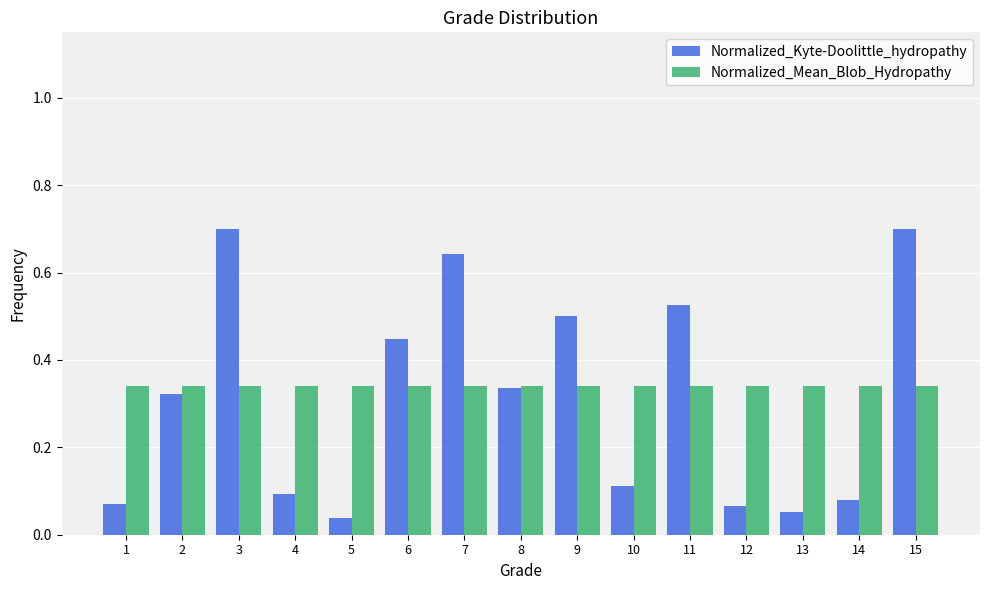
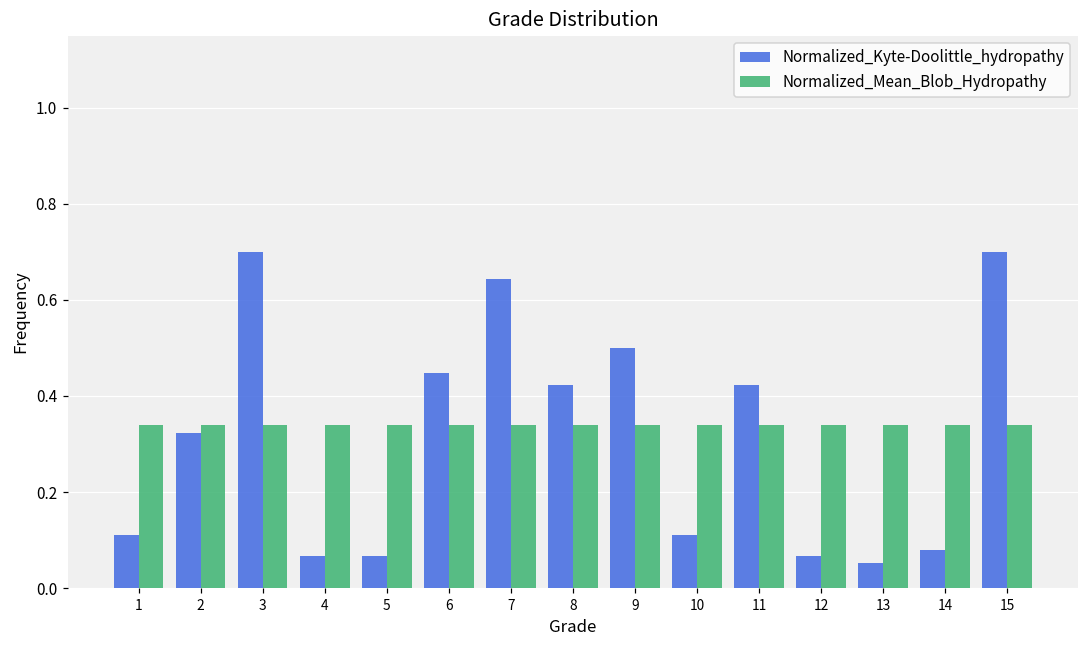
  {
    "Normalized_Kyte-Doolittle_hydropathy": {
-     "1": 0.07,
+     "1": 0.11,
      "2": 0.32,
      "3": 0.70,
-     "4": 0.09,
-     "5": 0.04,
+     "4": 0.07,
+     "5": 0.07,
      "6": 0.45,
      "7": 0.64,
-     "8": 0.34,
+     "8": 0.42,
      "9": 0.50,
      "10": 0.11,
-     "11": 0.53,
+     "11": 0.42,
      "12": 0.07,
      "13": 0.05,
      "14": 0.08,
      "15": 0.70
    },
    "Normalized_Mean_Blob_Hydropathy": {
      "1": 0.34,
      "2": 0.34,
      "3": 0.34,
      "4": 0.34,
      "5": 0.34,
      "6": 0.34,
      "7": 0.34,
      "8": 0.34,
      "9": 0.34,
      "10": 0.34,
      "11": 0.34,
      "12": 0.34,
      "13": 0.34,
      "14": 0.34,
      "15": 0.34
    }
  }
